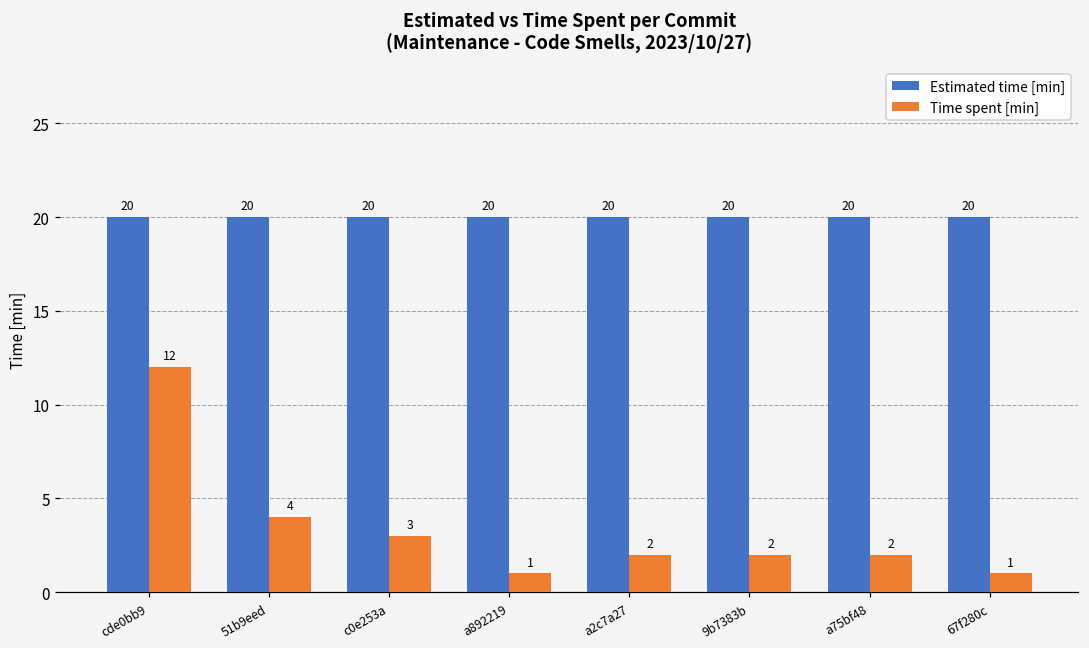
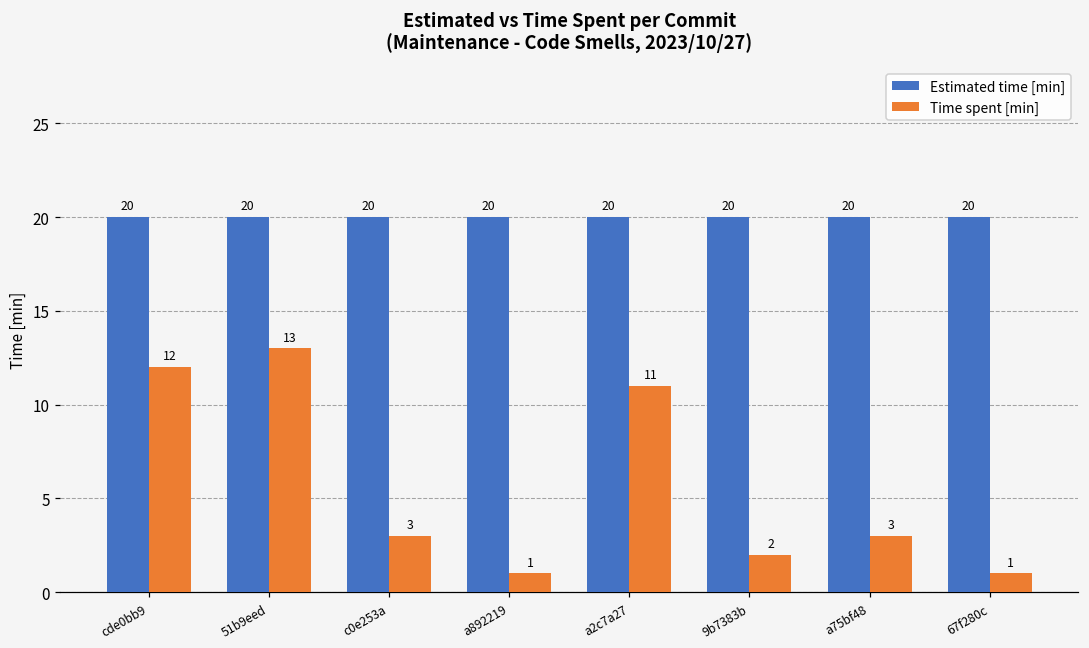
  {
    "Estimated time [min]": {
      "cde0bb9": 20,
      "51b9eed": 20,
      "c0e253a": 20,
      "a892219": 20,
      "a2c7a27": 20,
      "9b7383b": 20,
      "a75bf48": 20,
      "67f280c": 20
    },
    "Time spent [min]": {
      "cde0bb9": 12,
-     "51b9eed": 4,
+     "51b9eed": 13,
      "c0e253a": 3,
      "a892219": 1,
-     "a2c7a27": 2,
+     "a2c7a27": 11,
      "9b7383b": 2,
-     "a75bf48": 2,
+     "a75bf48": 3,
      "67f280c": 1
    }
  }
